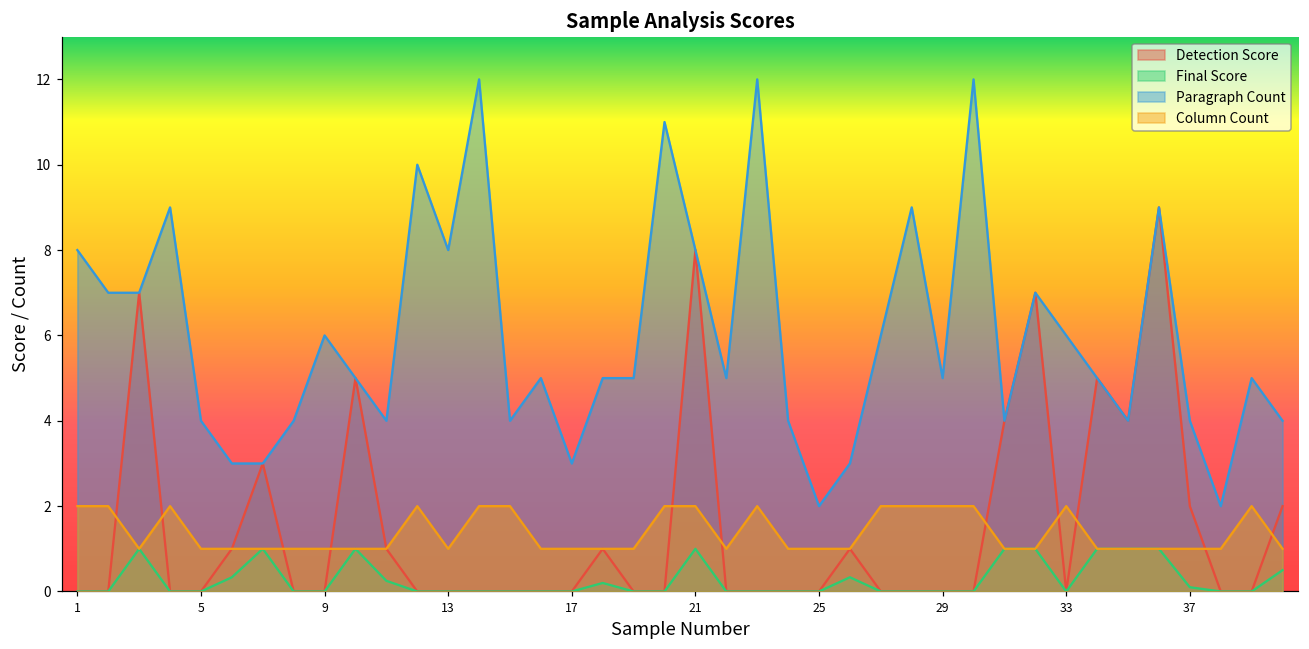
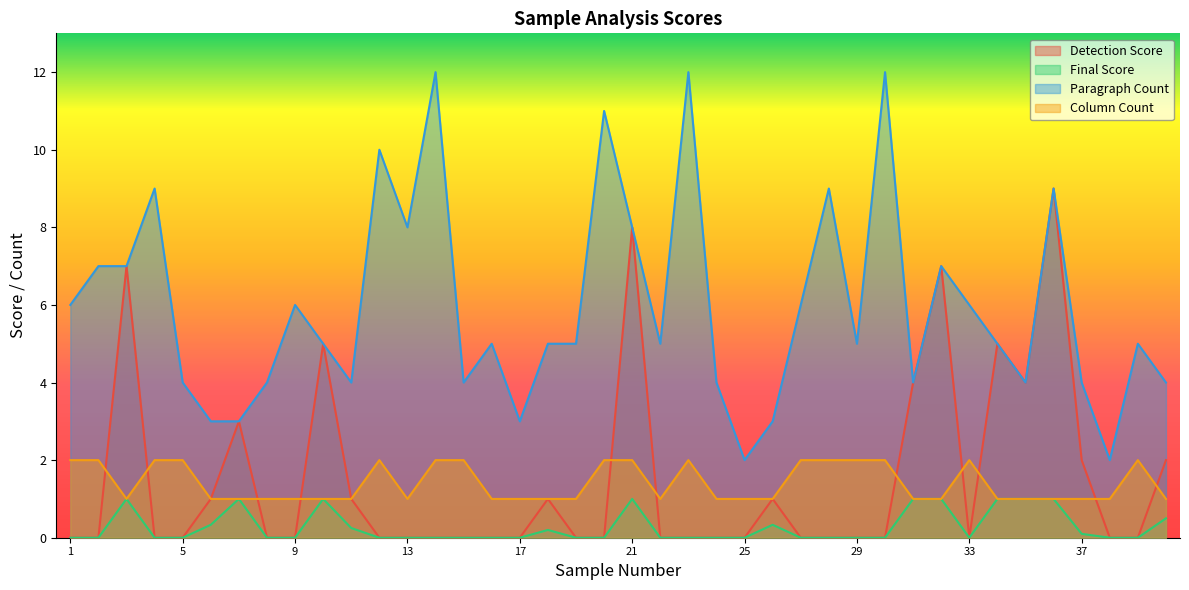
  {
    "Detection Score": {
      "37": 2
    },
    "Final Score": {
      "21": 1,
      "37": 0.1
    },
    "Paragraph Count": {
-     "1": 8,
+     "1": 6,
      "5": 4,
      "9": 6,
      "13": 8,
      "17": 3,
      "25": 2,
      "29": 5,
      "33": 6,
      "37": 4
    },
    "Column Count": {
      "1": 2,
-     "5": 1,
+     "5": 2,
      "9": 1,
      "13": 1,
      "17": 1,
      "21": 2,
      "25": 1,
      "29": 2,
      "33": 2,
      "37": 1
    }
  }
